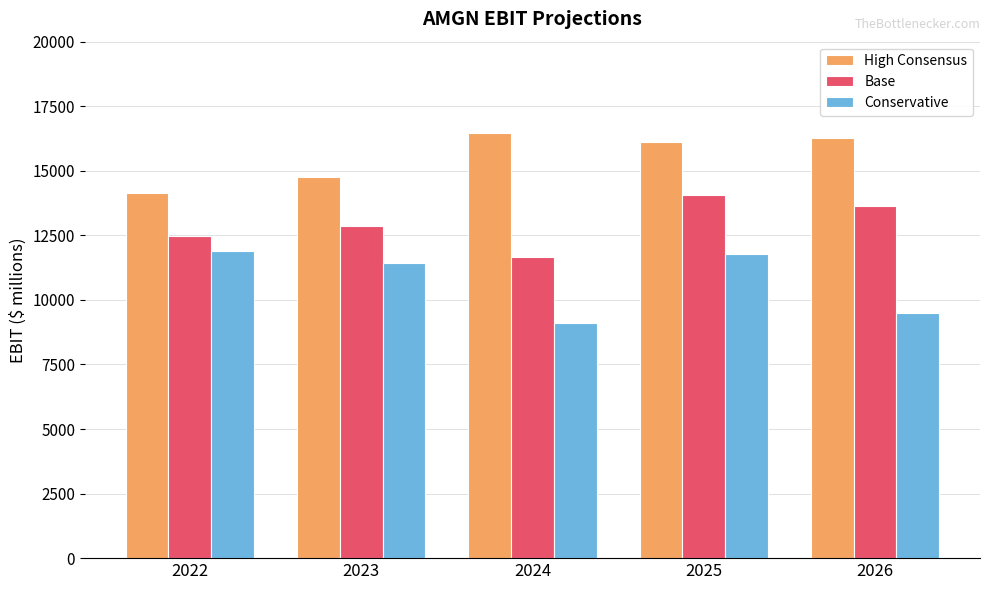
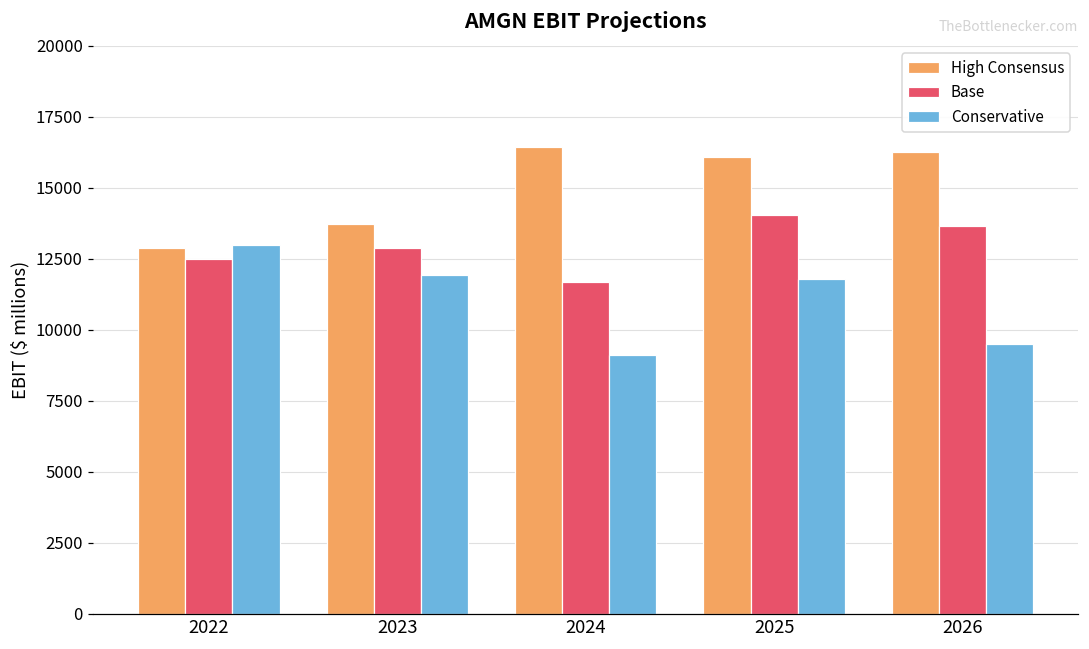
  {
    "High Consensus": {
-     "2022": 14100,
-     "2023": 14800,
+     "2022": 12900,
+     "2023": 13700,
      "2024": 16400,
      "2025": 16100,
      "2026": 16300
    },
    "Base": {
      "2022": 12500,
      "2023": 12900,
      "2024": 11700,
      "2025": 14000,
      "2026": 13600
    },
    "Conservative": {
-     "2022": 11900,
-     "2023": 11400,
+     "2022": 13000,
+     "2023": 11900,
      "2024": 9100,
      "2025": 11800,
      "2026": 9500
    }
  }
